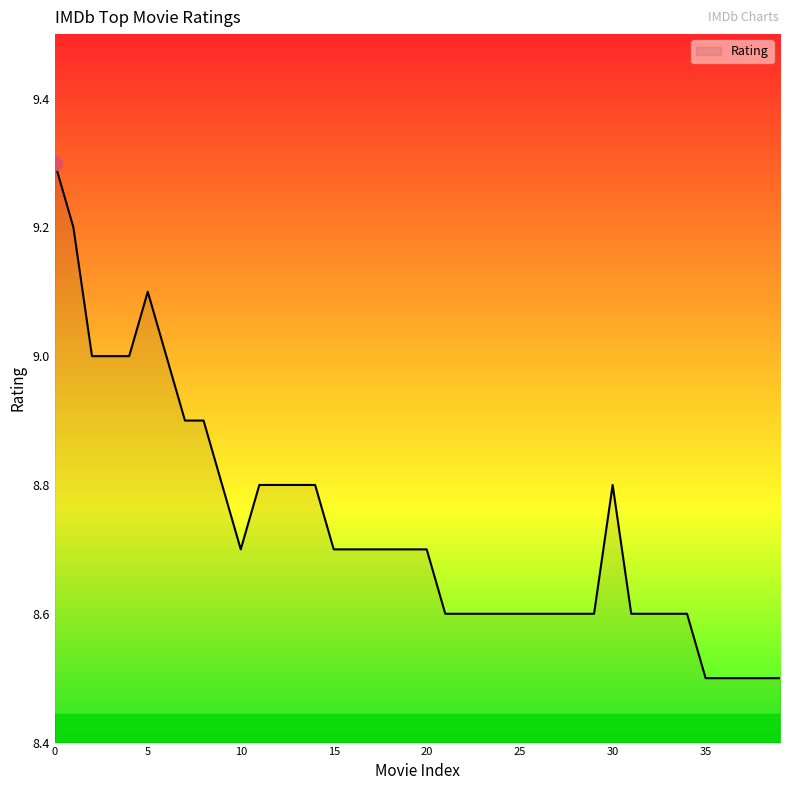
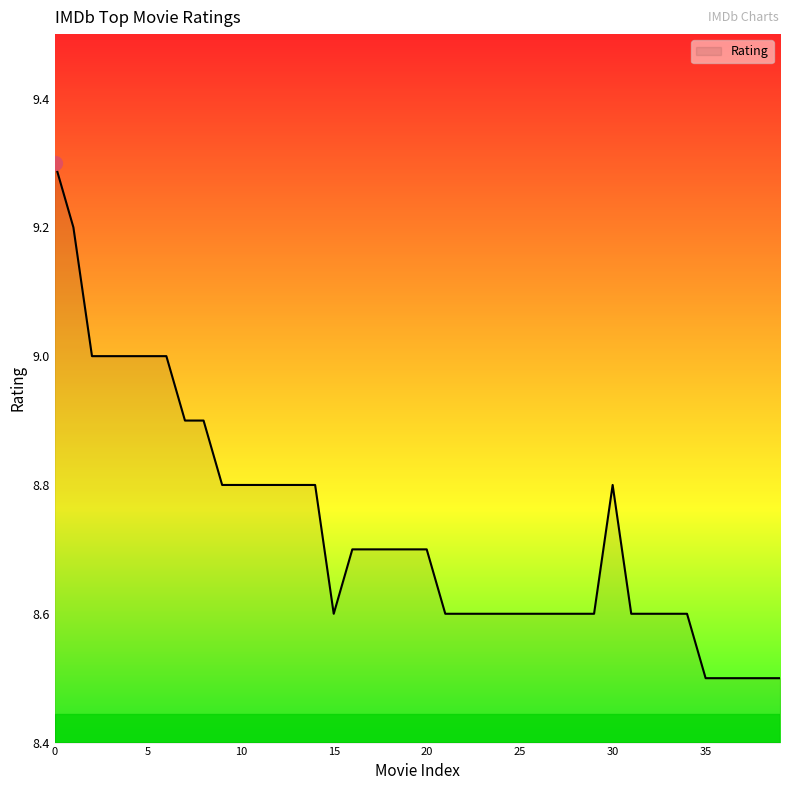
  {
    "Rating": {
-     "5": 9.1,
-     "10": 8.7,
-     "15": 8.7,
+     "5": 9.0,
+     "10": 8.8,
+     "15": 8.6,
      "20": 8.7,
      "25": 8.6,
      "30": 8.8,
      "35": 8.5
    }
  }
